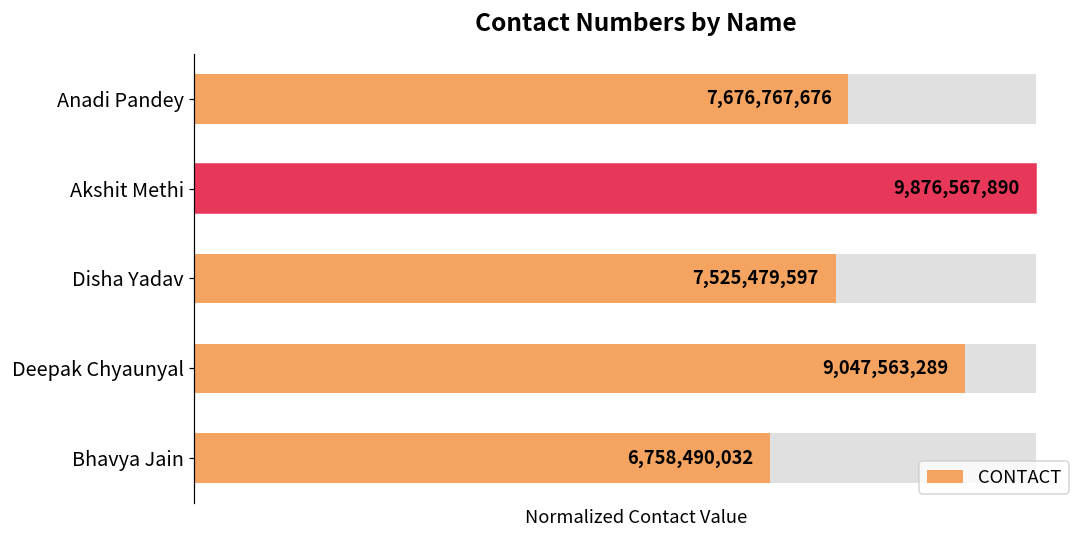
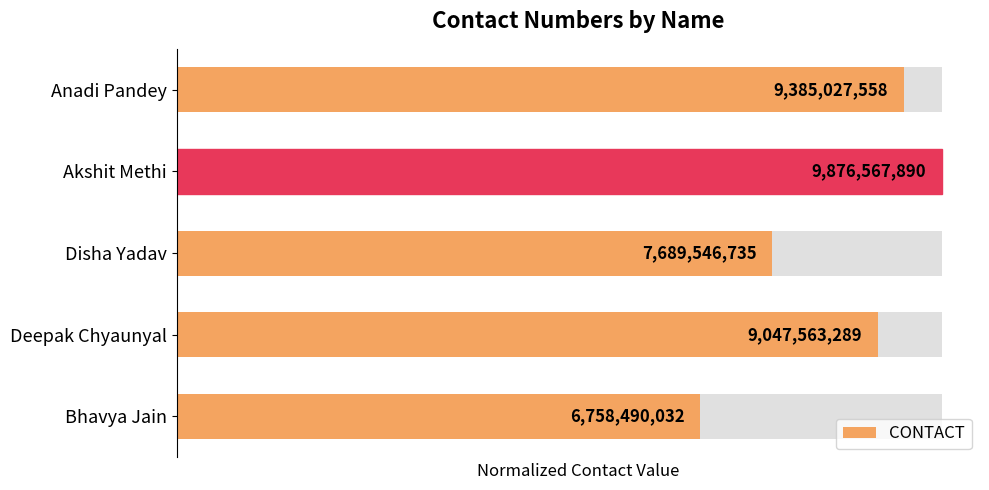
  {
    "CONTACT": {
-     "Anadi Pandey": "7,676,767,676",
-     "Disha Yadav": "7,525,479,597"
+     "Anadi Pandey": "9,385,027,558",
+     "Disha Yadav": "7,689,546,735"
    }
  }
